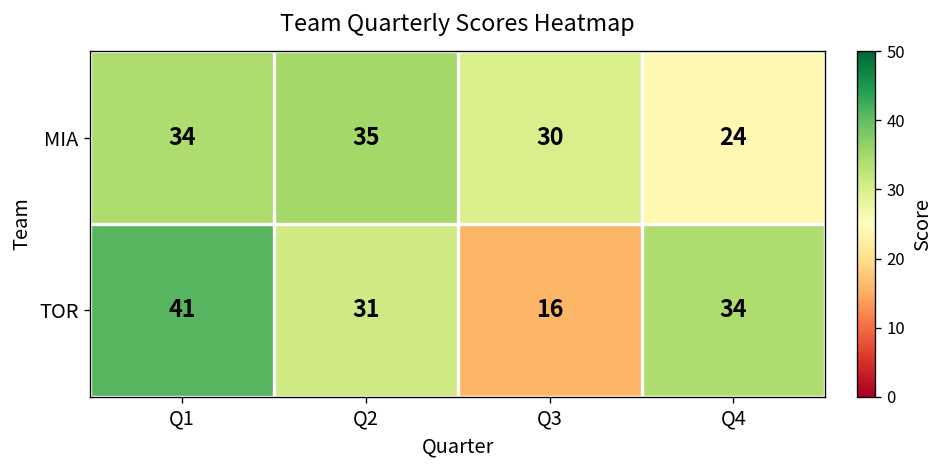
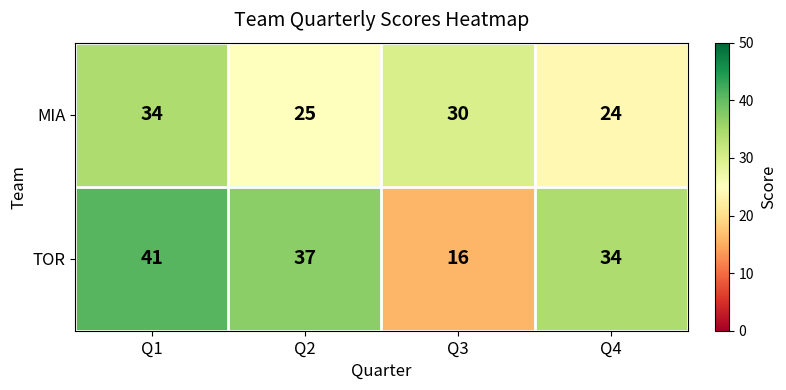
  {
    "MIA": {
      "Q1": 34,
-     "Q2": 35,
+     "Q2": 25,
      "Q3": 30,
      "Q4": 24
    },
    "TOR": {
      "Q1": 41,
-     "Q2": 31,
+     "Q2": 37,
      "Q3": 16,
      "Q4": 34
    }
  }
